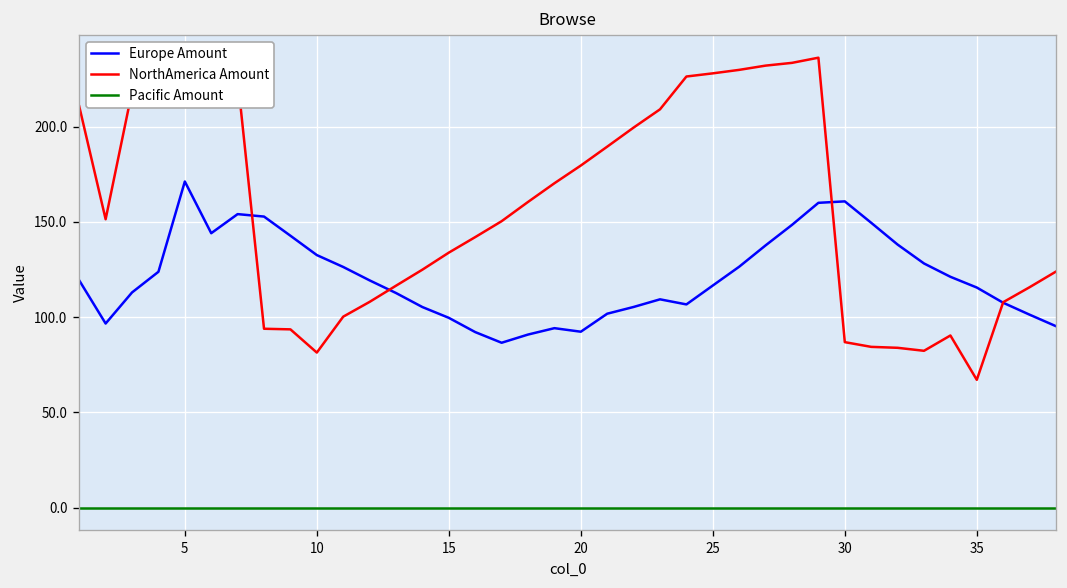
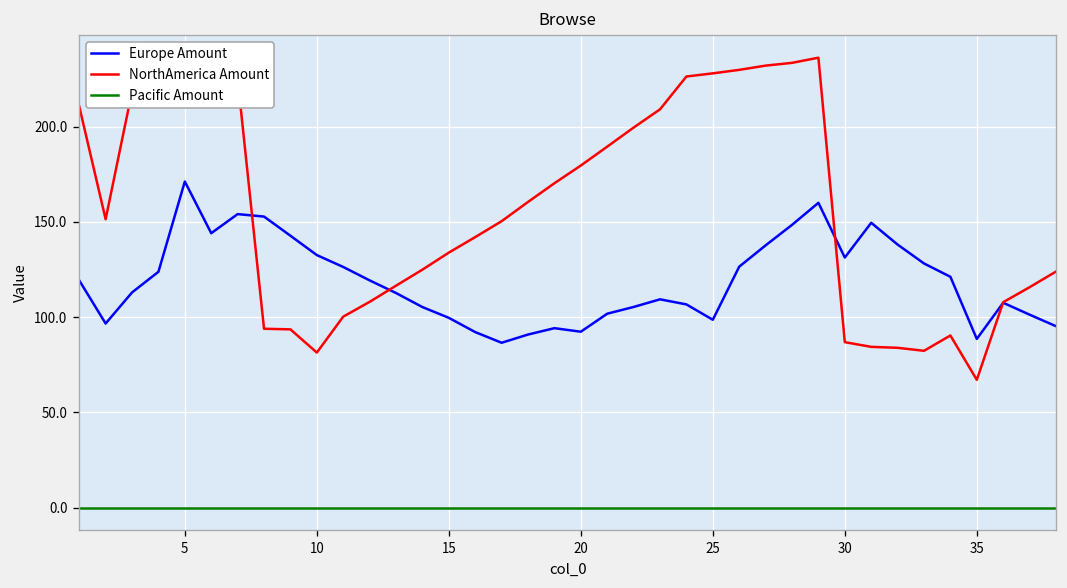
  {
    "Europe Amount": {
      "5": 171,
      "10": 133,
      "15": 100,
      "20": 92,
-     "25": 117,
-     "30": 161,
-     "35": 116
+     "25": 99,
+     "30": 131,
+     "35": 89
    },
    "NorthAmerica Amount": {
      "10": 81,
      "15": 134,
      "20": 180,
      "25": 228,
      "30": 87,
      "35": 67
    },
    "Pacific Amount": {
      "5": 0,
      "10": 0,
      "15": 0,
      "20": 0,
      "25": 0,
      "30": 0,
      "35": 0
    }
  }
